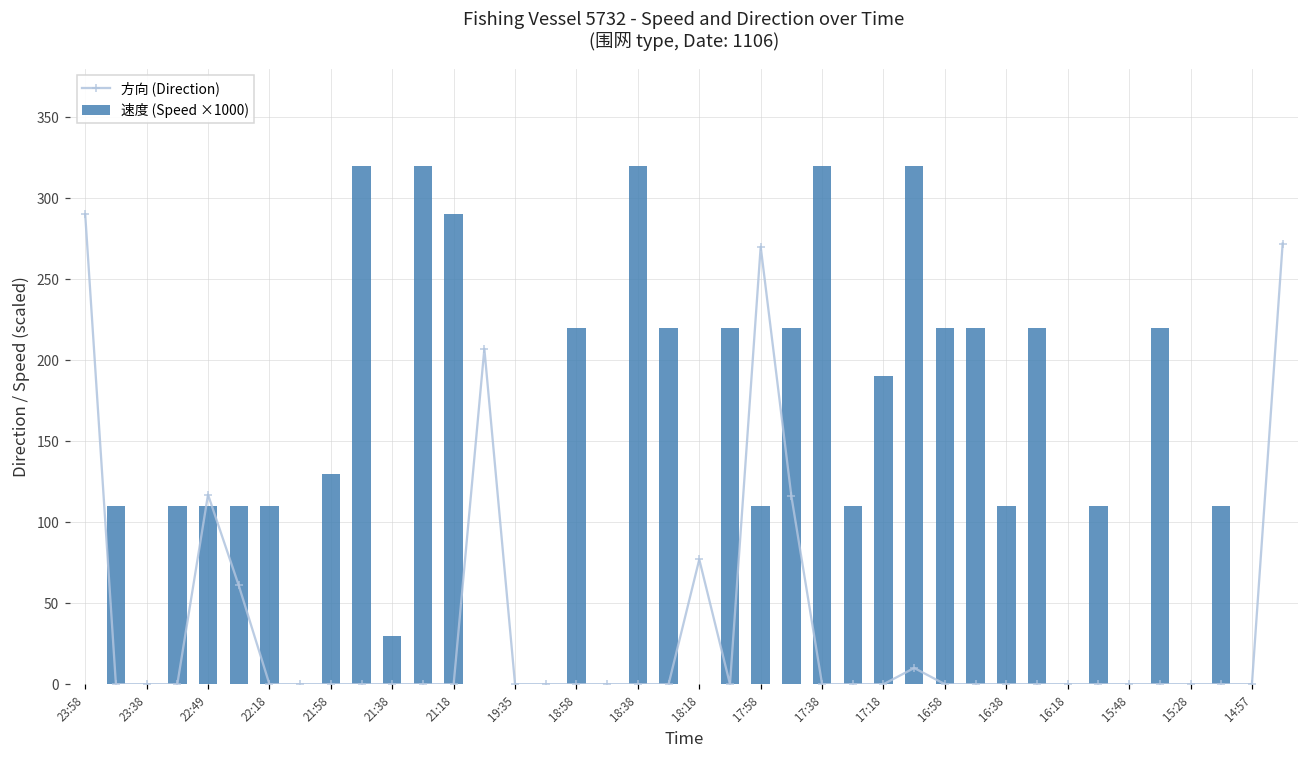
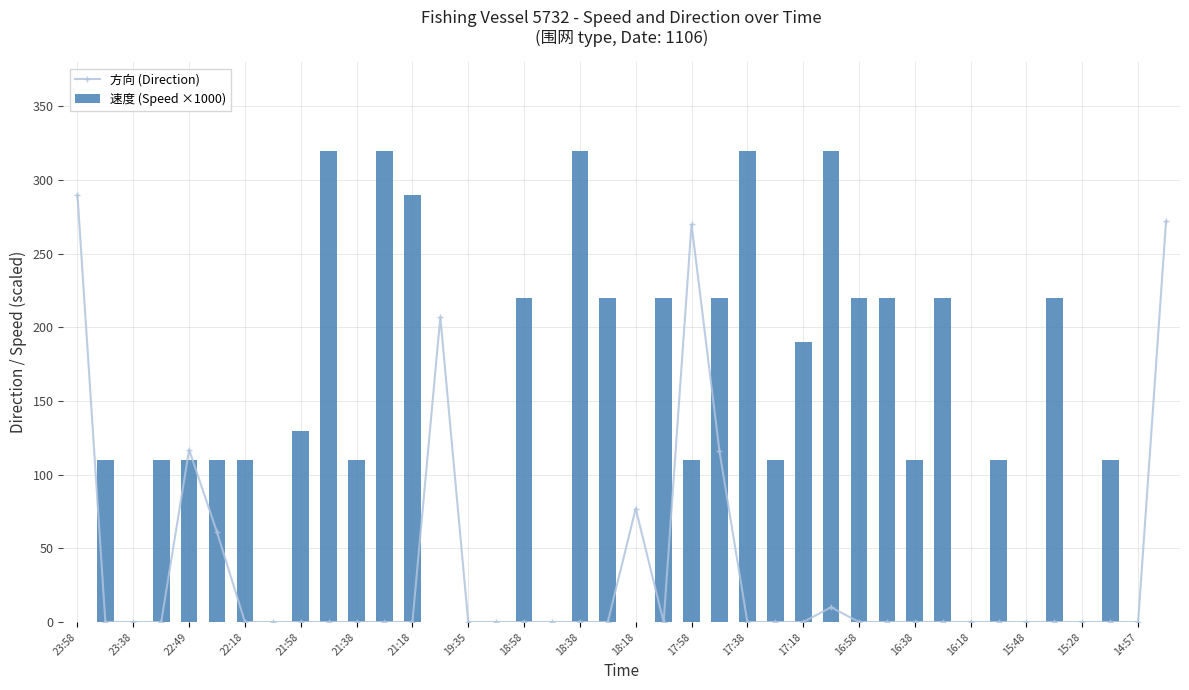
  {
    "速度 (Speed ×1000)": {
      "23:58": 0,
      "23:38": 0,
      "22:49": 110,
      "22:18": 110,
      "21:58": 130,
-     "21:38": 30,
+     "21:38": 110,
      "21:18": 290,
      "19:35": 0,
      "18:58": 220,
      "18:38": 320,
      "18:18": 0,
      "17:58": 110,
      "17:38": 320,
      "17:18": 190,
      "16:58": 220,
      "16:38": 110,
      "16:18": 0,
      "15:48": 0,
      "15:28": 0,
      "14:57": 0
    },
    "方向 (Direction)": {
      "23:58": 290,
      "23:38": 0,
      "22:49": 117,
      "22:18": 0,
      "21:58": 0,
      "21:38": 0,
      "21:18": 0,
      "19:35": 0,
      "18:58": 0,
      "18:38": 0,
      "18:18": 77,
      "17:58": 270,
      "17:38": 0,
      "17:18": 0,
      "16:58": 0,
      "16:38": 0,
      "16:18": 0,
      "15:48": 0,
      "15:28": 0,
      "14:57": 0
    }
  }
